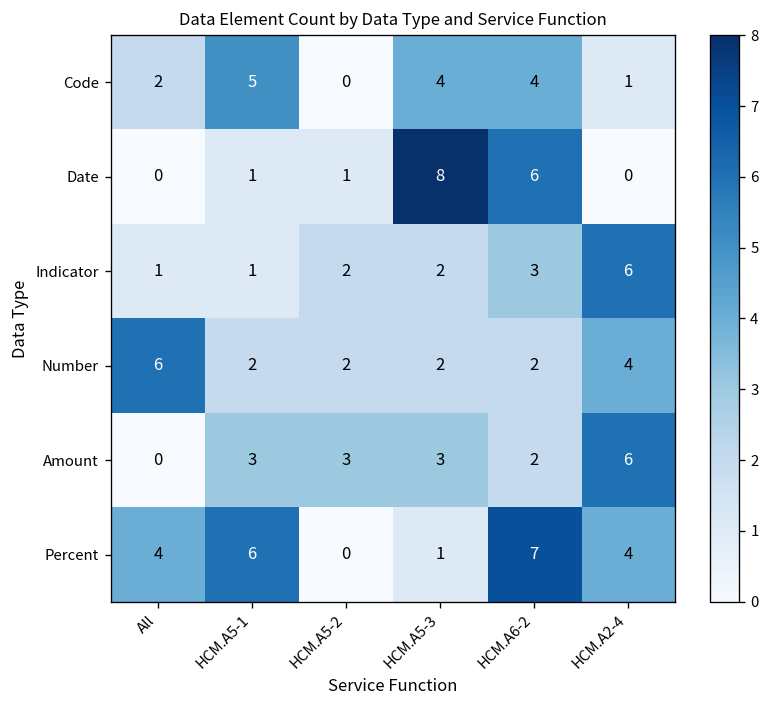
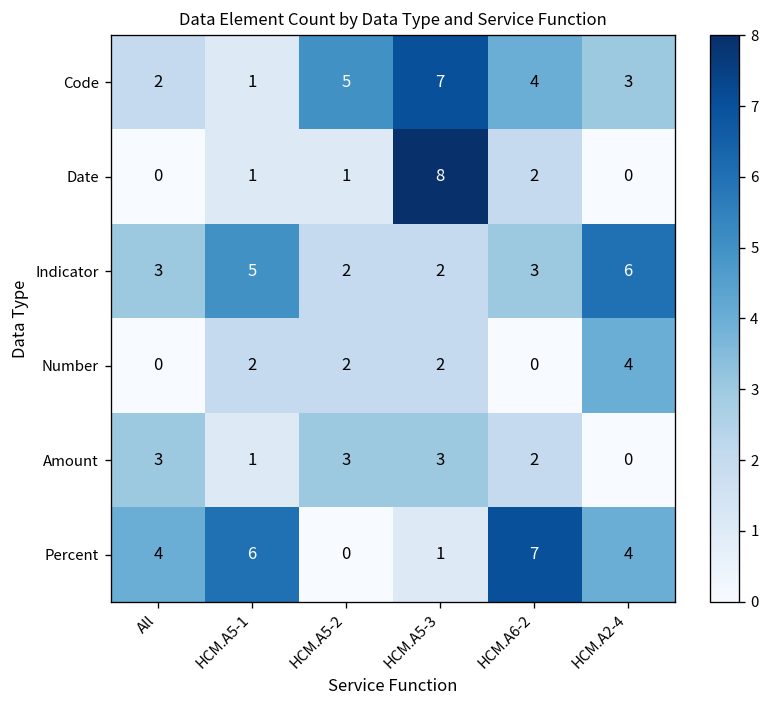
  {
    "Code": {
      "All": 2,
-     "HCM.A5-1": 5,
-     "HCM.A5-2": 0,
-     "HCM.A5-3": 4,
+     "HCM.A5-1": 1,
+     "HCM.A5-2": 5,
+     "HCM.A5-3": 7,
      "HCM.A6-2": 4,
-     "HCM.A2-4": 1
+     "HCM.A2-4": 3
    },
    "Date": {
      "All": 0,
      "HCM.A5-1": 1,
      "HCM.A5-2": 1,
      "HCM.A5-3": 8,
-     "HCM.A6-2": 6,
+     "HCM.A6-2": 2,
      "HCM.A2-4": 0
    },
    "Indicator": {
-     "All": 1,
-     "HCM.A5-1": 1,
+     "All": 3,
+     "HCM.A5-1": 5,
      "HCM.A5-2": 2,
      "HCM.A5-3": 2,
      "HCM.A6-2": 3,
      "HCM.A2-4": 6
    },
    "Number": {
-     "All": 6,
+     "All": 0,
      "HCM.A5-1": 2,
      "HCM.A5-2": 2,
      "HCM.A5-3": 2,
-     "HCM.A6-2": 2,
+     "HCM.A6-2": 0,
      "HCM.A2-4": 4
    },
    "Amount": {
-     "All": 0,
-     "HCM.A5-1": 3,
+     "All": 3,
+     "HCM.A5-1": 1,
      "HCM.A5-2": 3,
      "HCM.A5-3": 3,
      "HCM.A6-2": 2,
-     "HCM.A2-4": 6
+     "HCM.A2-4": 0
    },
    "Percent": {
      "All": 4,
      "HCM.A5-1": 6,
      "HCM.A5-2": 0,
      "HCM.A5-3": 1,
      "HCM.A6-2": 7,
      "HCM.A2-4": 4
    }
  }
